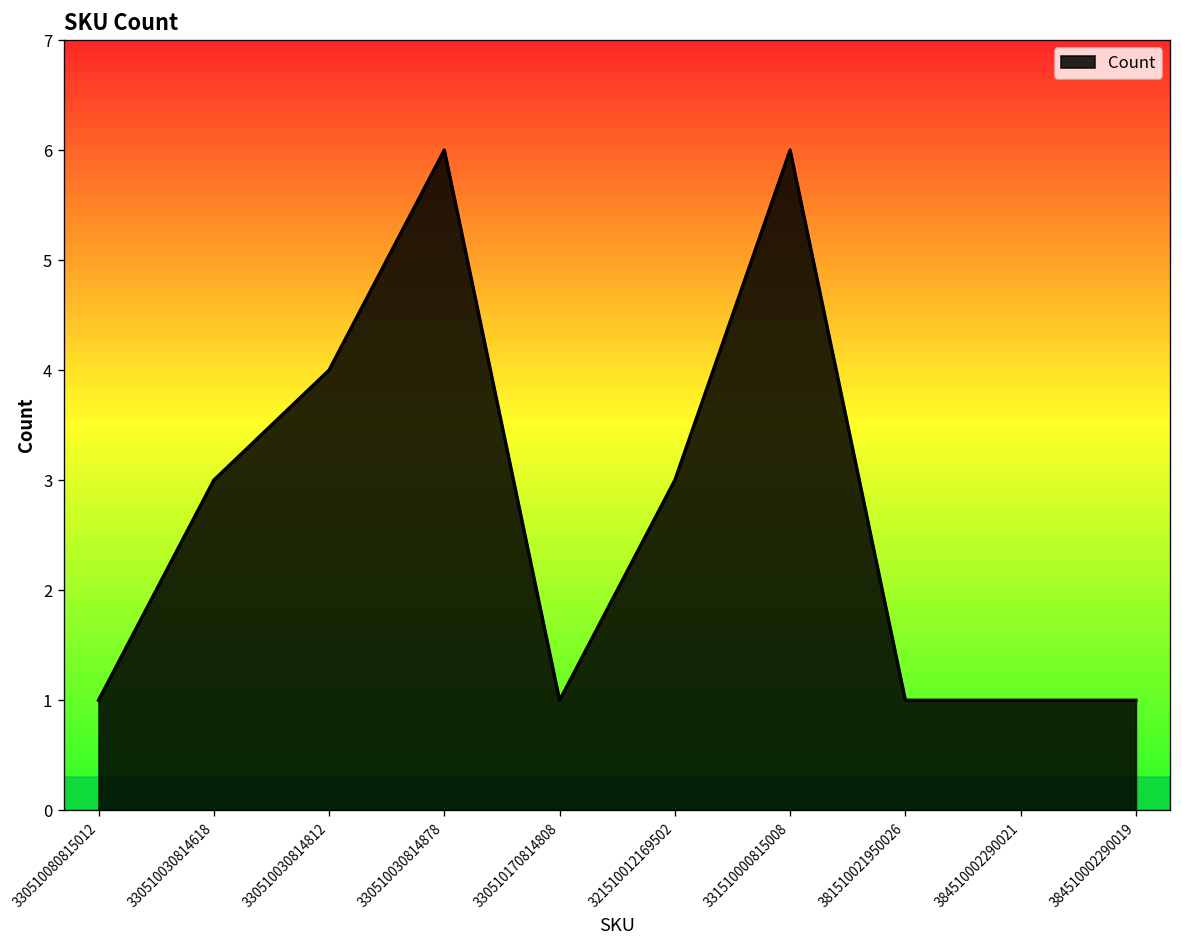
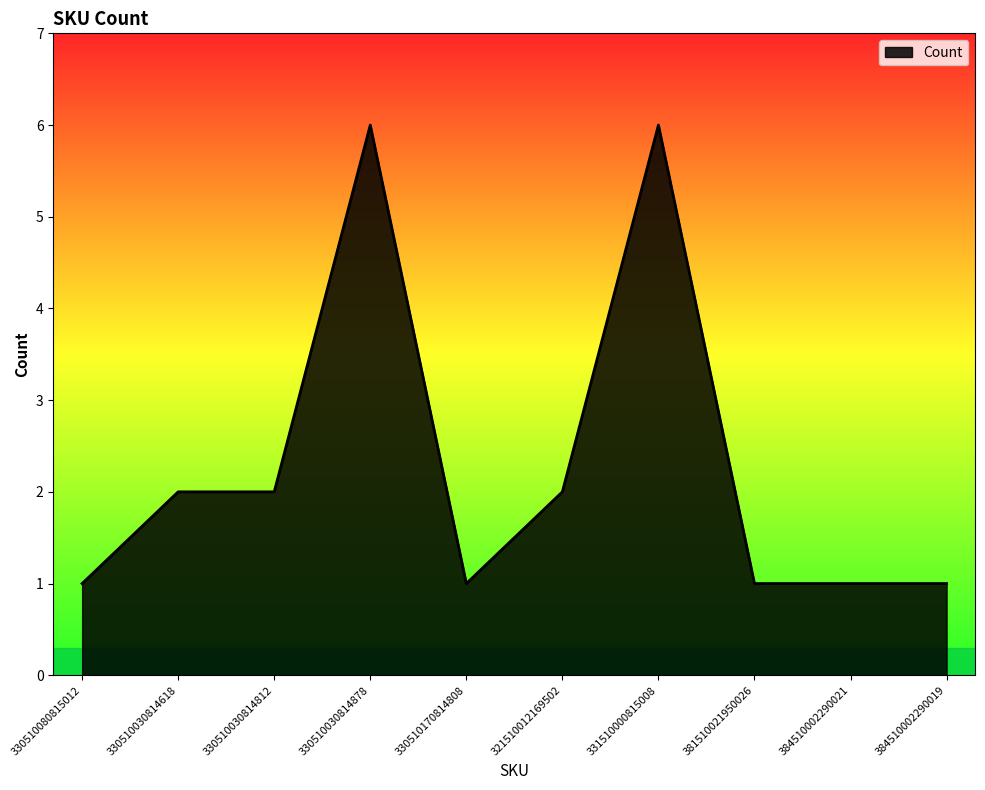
  {
    "330510080815012": 1,
-   "330510030814618": 3,
-   "330510030814812": 4,
+   "330510030814618": 2,
+   "330510030814812": 2,
    "330510030814878": 6,
    "330510170814808": 1,
-   "321510012169502": 3,
+   "321510012169502": 2,
    "331510000815008": 6,
    "381510021950026": 1,
    "384510002290021": 1,
    "384510002290019": 1
  }
